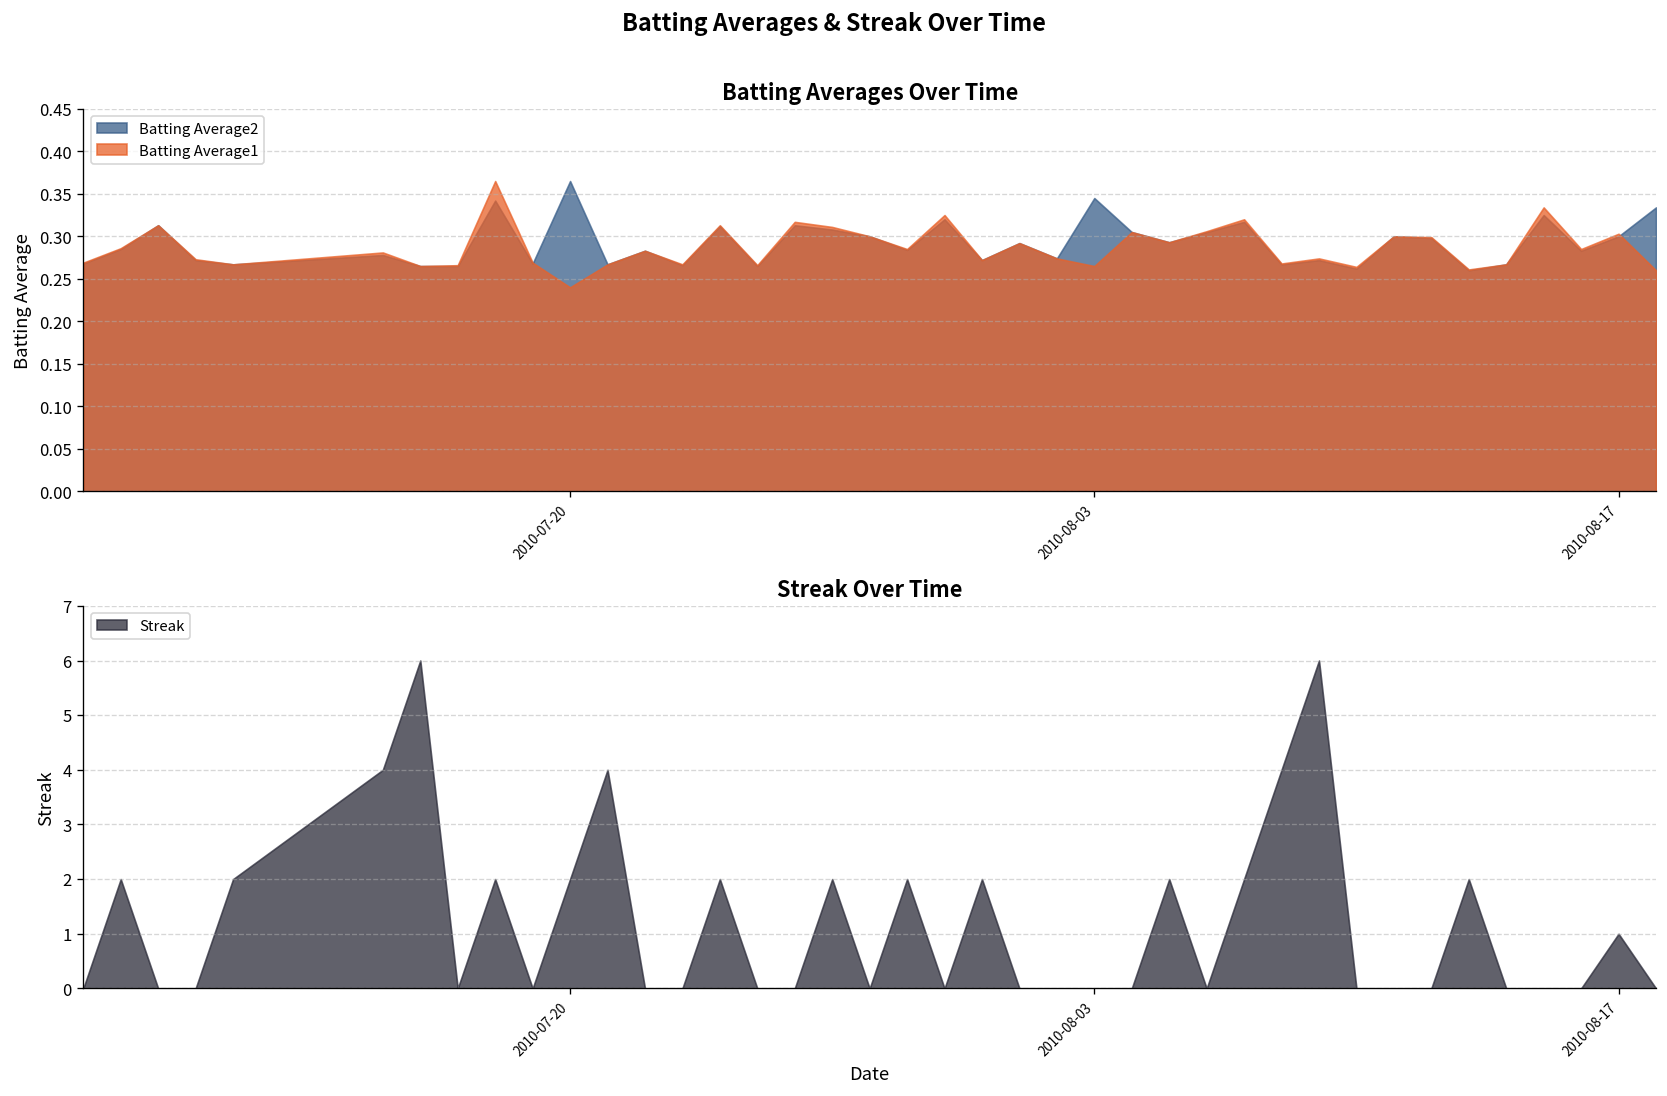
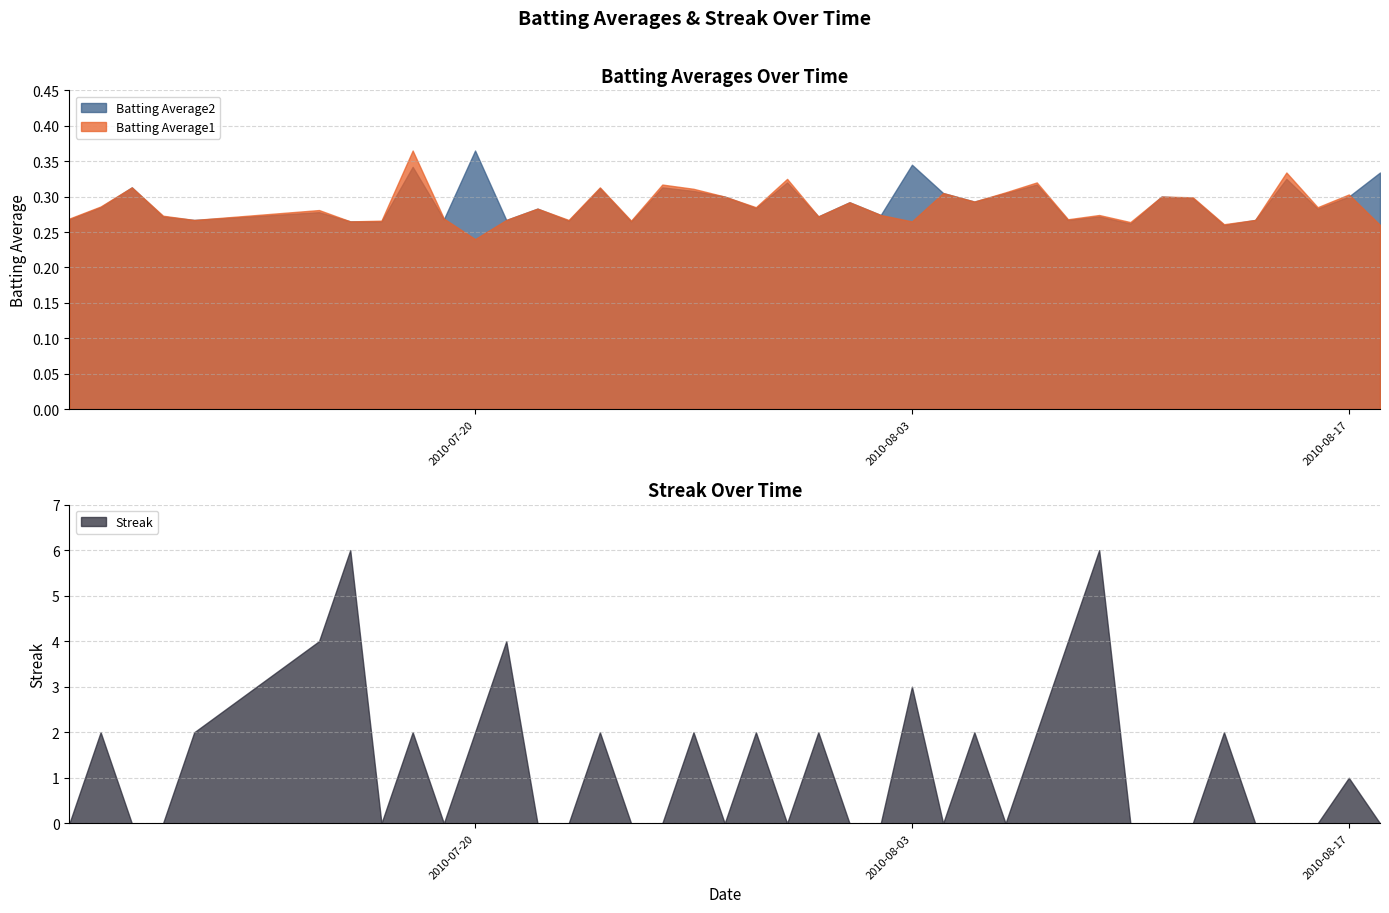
  {
    "Batting Averages Over Time": {
      "Batting Average2": {
        "2010-07-20": 0.37,
        "2010-08-03": 0.35
      },
      "Batting Average1": {
        "2010-07-20": 0.24,
        "2010-08-03": 0.27
      }
    },
    "Streak Over Time": {
      "2010-07-20": 2,
-     "2010-08-03": 0,
+     "2010-08-03": 3,
      "2010-08-17": 1
    }
  }
